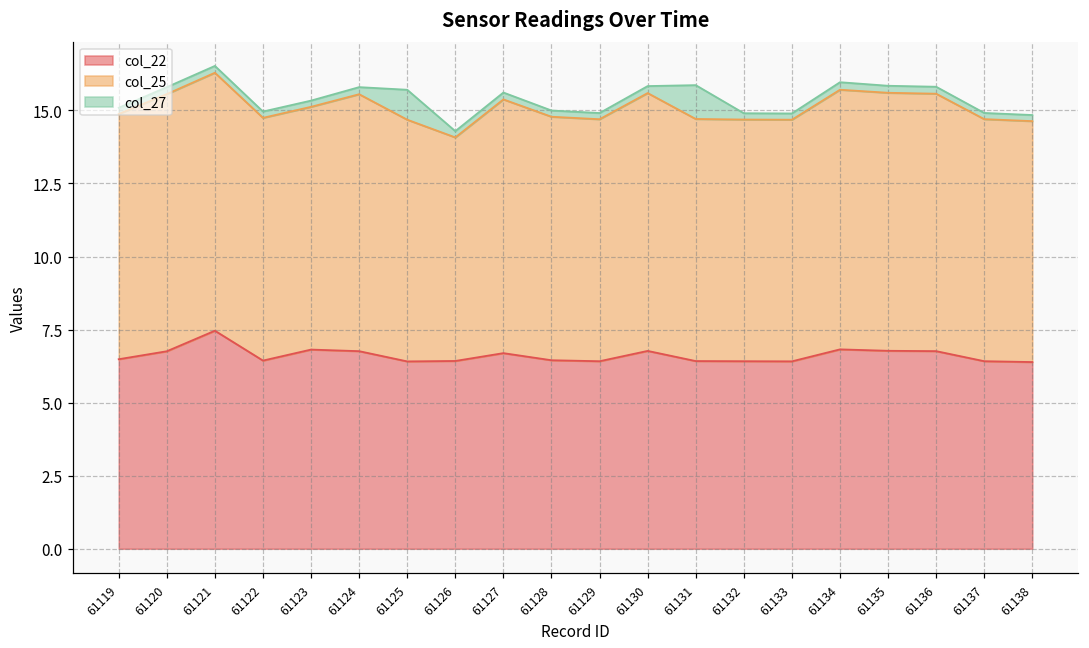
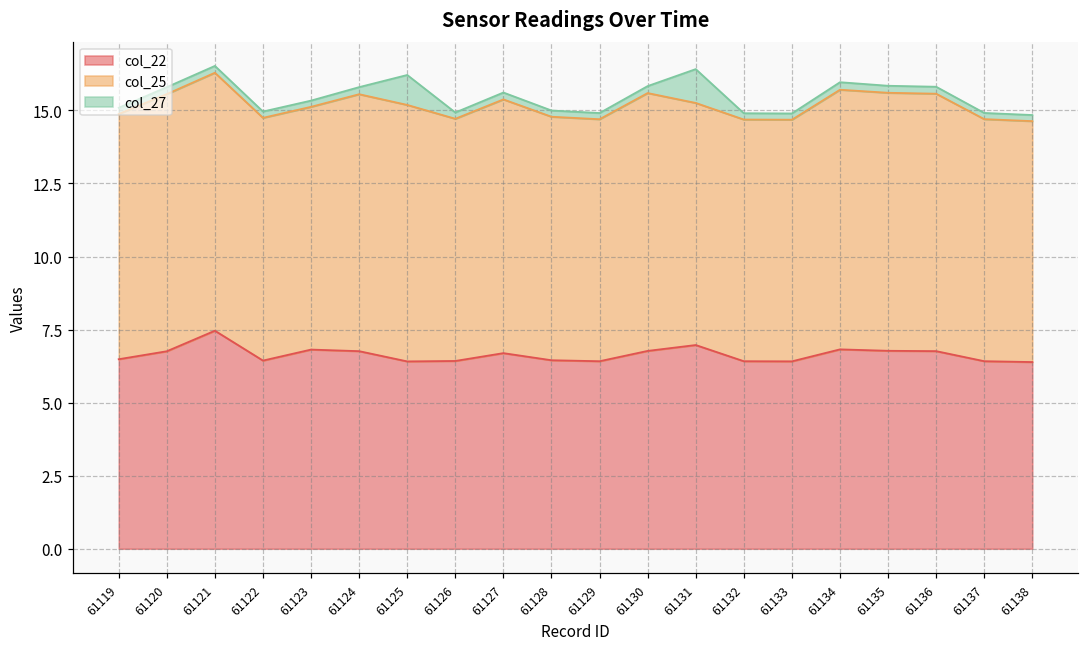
  {
    "col_22": {
      "61119": 6.5,
      "61120": 6.8,
      "61121": 7.5,
      "61122": 6.4,
      "61123": 6.8,
      "61124": 6.8,
      "61125": 6.4,
      "61126": 6.4,
      "61127": 6.7,
      "61128": 6.5,
      "61129": 6.4,
      "61130": 6.8,
-     "61131": 6.4,
+     "61131": 7.0,
      "61132": 6.4,
      "61133": 6.4,
      "61134": 6.8,
      "61135": 6.8,
      "61136": 6.8,
      "61137": 6.4,
      "61138": 6.4
    },
    "col_25": {
      "61121": 8.8,
      "61122": 8.3,
      "61123": 8.3,
      "61124": 8.8,
-     "61125": 8.3,
-     "61126": 7.6,
+     "61125": 8.8,
+     "61126": 8.3,
      "61127": 8.7,
      "61128": 8.3,
      "61129": 8.3,
      "61130": 8.8,
      "61131": 8.3,
      "61132": 8.3,
      "61133": 8.3,
      "61134": 8.9,
      "61135": 8.8,
      "61136": 8.8,
      "61137": 8.3,
      "61138": 8.2
    },
    "col_27": {
      "61121": 0.2,
      "61122": 0.2,
      "61123": 0.2,
      "61124": 0.2,
      "61125": 1.0,
      "61126": 0.2,
      "61127": 0.2,
      "61128": 0.2,
      "61129": 0.2,
      "61130": 0.2,
      "61131": 1.2,
      "61132": 0.2,
      "61133": 0.2,
      "61134": 0.3,
      "61135": 0.2,
      "61136": 0.2,
      "61137": 0.2,
      "61138": 0.2
    }
  }
